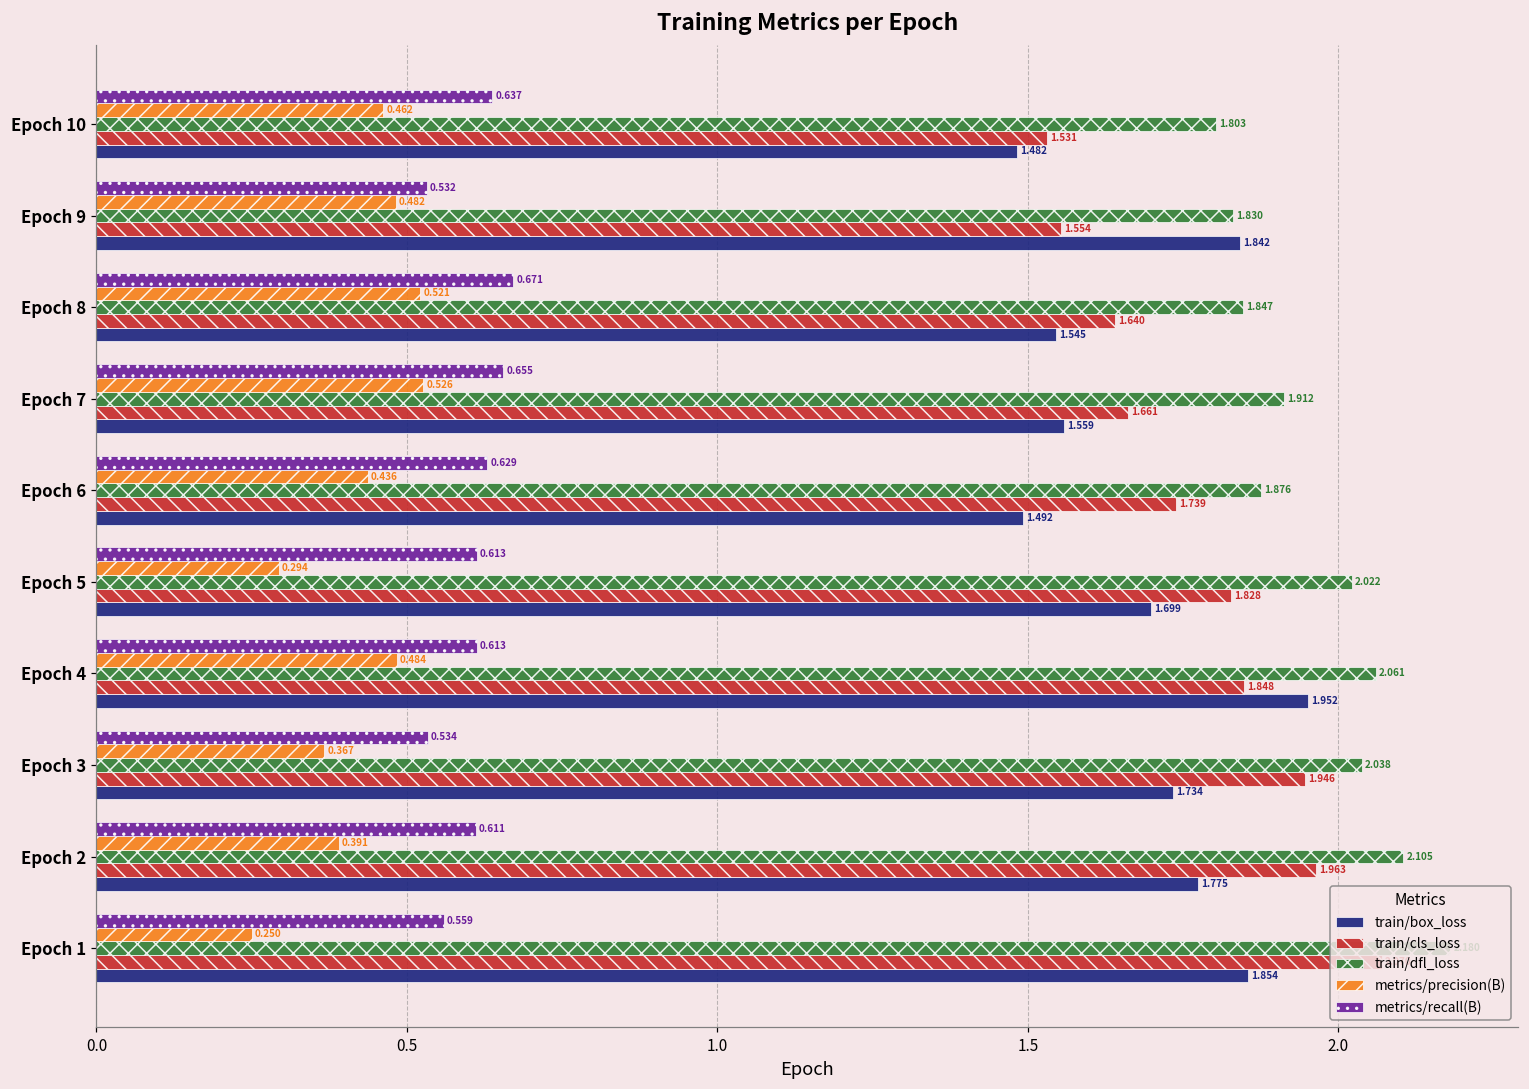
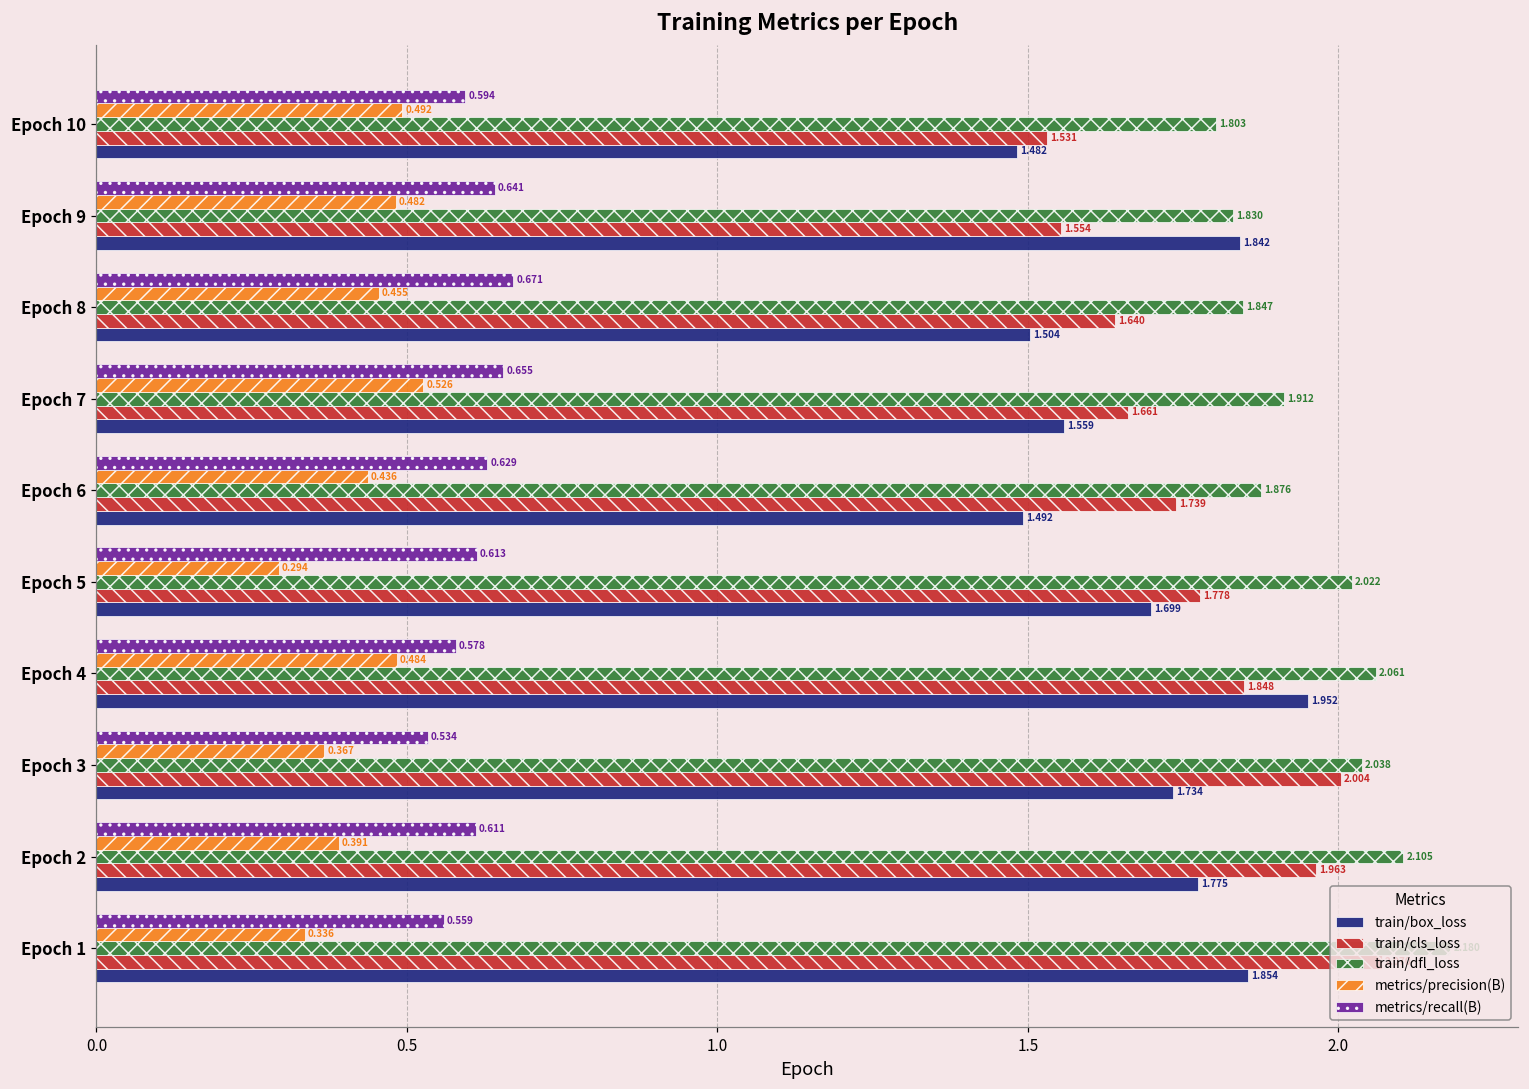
  {
    "train/box_loss": {
      "Epoch 10": 1.482,
      "Epoch 9": 1.842,
-     "Epoch 8": 1.545,
+     "Epoch 8": 1.504,
      "Epoch 7": 1.559,
      "Epoch 6": 1.492,
      "Epoch 5": 1.699,
      "Epoch 4": 1.952,
      "Epoch 3": 1.734,
      "Epoch 2": 1.775,
      "Epoch 1": 1.854
    },
    "train/cls_loss": {
      "Epoch 10": 1.531,
      "Epoch 9": 1.554,
      "Epoch 8": 1.640,
      "Epoch 7": 1.661,
      "Epoch 6": 1.739,
-     "Epoch 5": 1.828,
+     "Epoch 5": 1.778,
      "Epoch 4": 1.848,
-     "Epoch 3": 1.946,
+     "Epoch 3": 2.004,
      "Epoch 2": 1.963
    },
    "train/dfl_loss": {
      "Epoch 10": 1.803,
      "Epoch 9": 1.830,
      "Epoch 8": 1.847,
      "Epoch 7": 1.912,
      "Epoch 6": 1.876,
      "Epoch 5": 2.022,
      "Epoch 4": 2.061,
      "Epoch 3": 2.038,
      "Epoch 2": 2.105
    },
    "metrics/precision(B)": {
-     "Epoch 10": 0.462,
+     "Epoch 10": 0.492,
      "Epoch 9": 0.482,
-     "Epoch 8": 0.521,
+     "Epoch 8": 0.455,
      "Epoch 7": 0.526,
      "Epoch 6": 0.436,
      "Epoch 5": 0.294,
      "Epoch 4": 0.484,
      "Epoch 3": 0.367,
      "Epoch 2": 0.391,
-     "Epoch 1": 0.250
+     "Epoch 1": 0.336
    },
    "metrics/recall(B)": {
-     "Epoch 10": 0.637,
-     "Epoch 9": 0.532,
+     "Epoch 10": 0.594,
+     "Epoch 9": 0.641,
      "Epoch 8": 0.671,
      "Epoch 7": 0.655,
      "Epoch 6": 0.629,
      "Epoch 5": 0.613,
-     "Epoch 4": 0.613,
+     "Epoch 4": 0.578,
      "Epoch 3": 0.534,
      "Epoch 2": 0.611,
      "Epoch 1": 0.559
    }
  }
